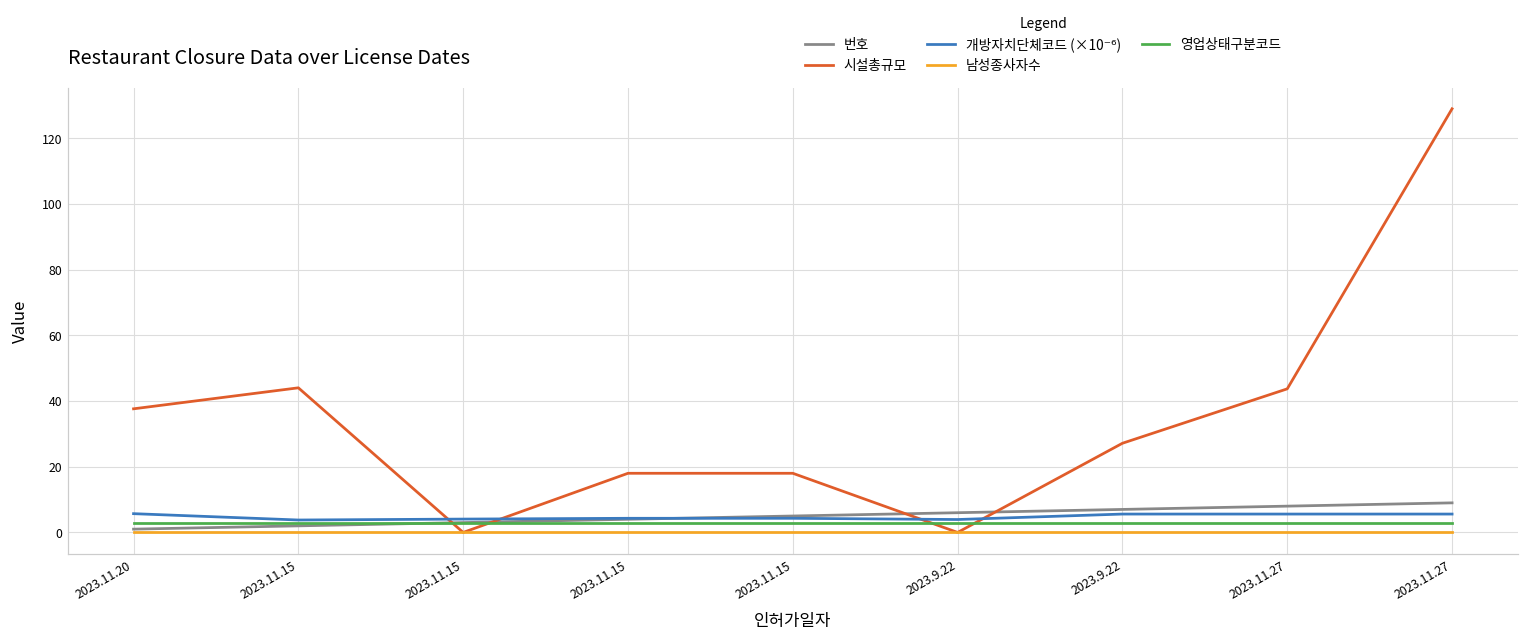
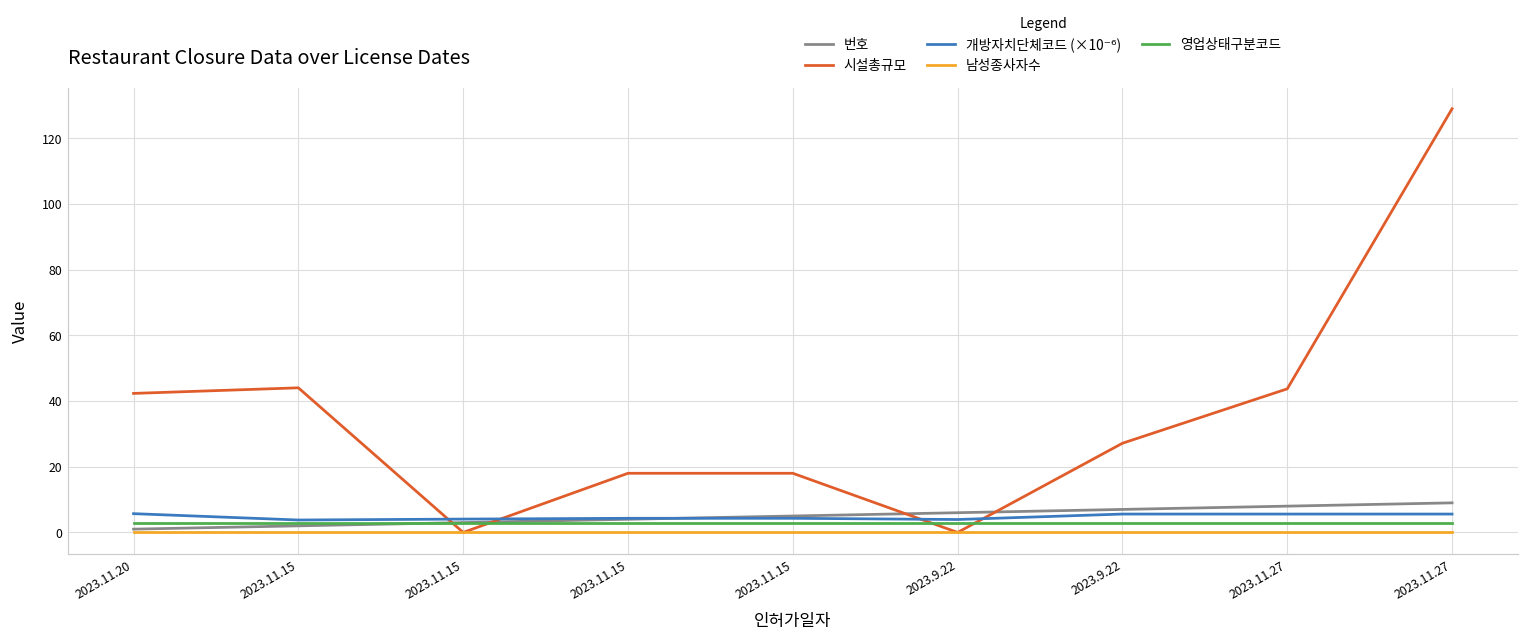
  {
    "번호": {
      "2023.11.20": 1
    },
    "시설총규모": {
-     "2023.11.20": 38
+     "2023.11.20": 42
    },
    "개방자치단체코드 (×10⁻⁶)": {
      "2023.11.20": 6
    },
    "남성종사자수": {
      "2023.11.20": 0
    },
    "영업상태구분코드": {
      "2023.11.20": 3
    }
  }
